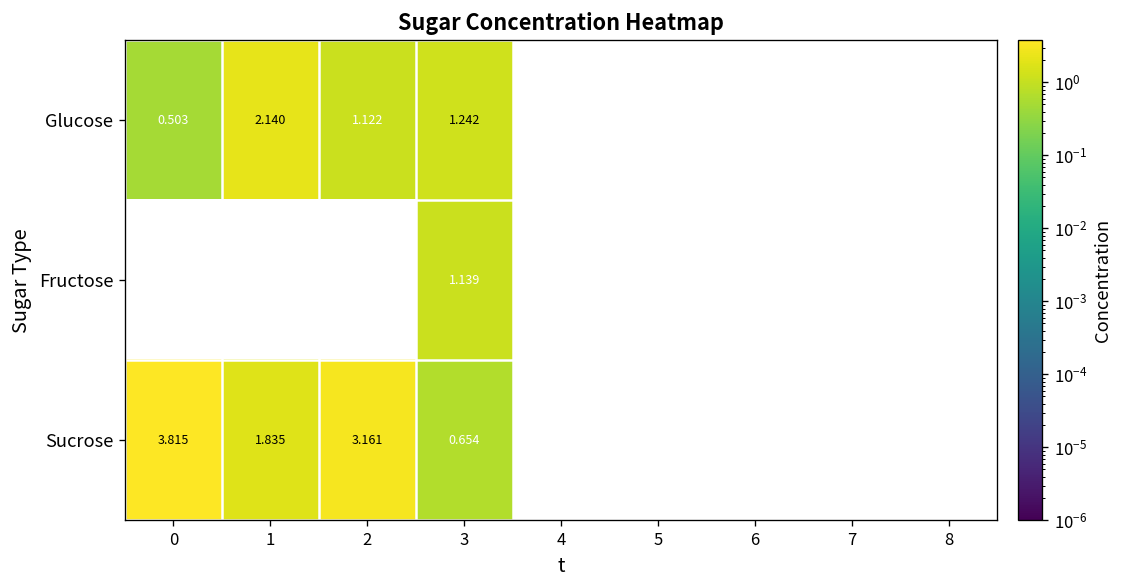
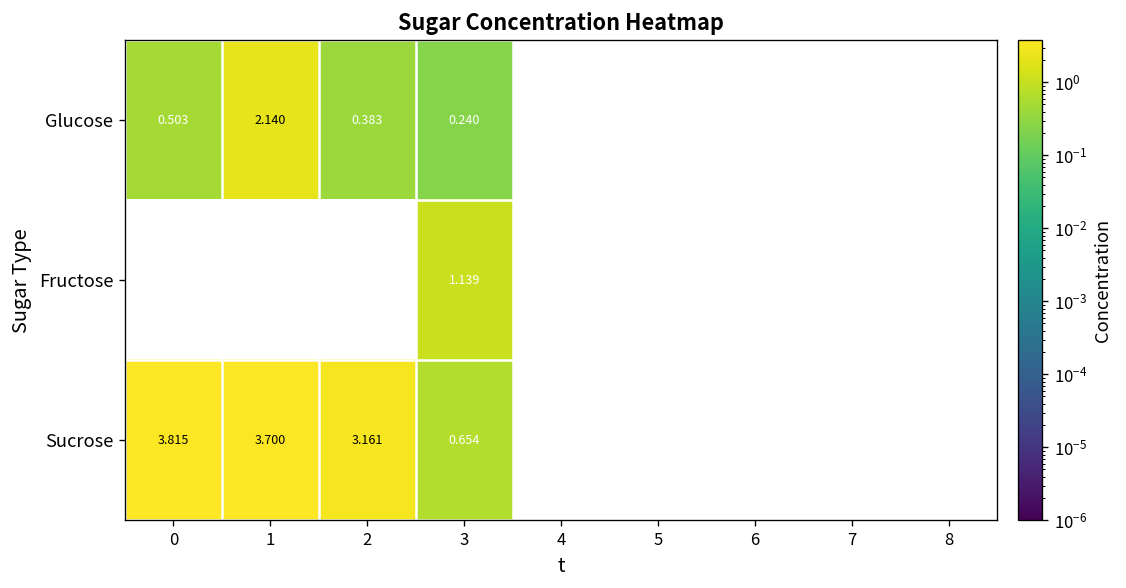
  {
    "Glucose": {
      "0": 0.503,
      "1": 2.140,
-     "2": 1.122,
-     "3": 1.242
+     "2": 0.383,
+     "3": 0.240
    },
    "Fructose": {
      "3": 1.139
    },
    "Sucrose": {
      "0": 3.815,
-     "1": 1.835,
+     "1": 3.700,
      "2": 3.161,
      "3": 0.654
    }
  }
